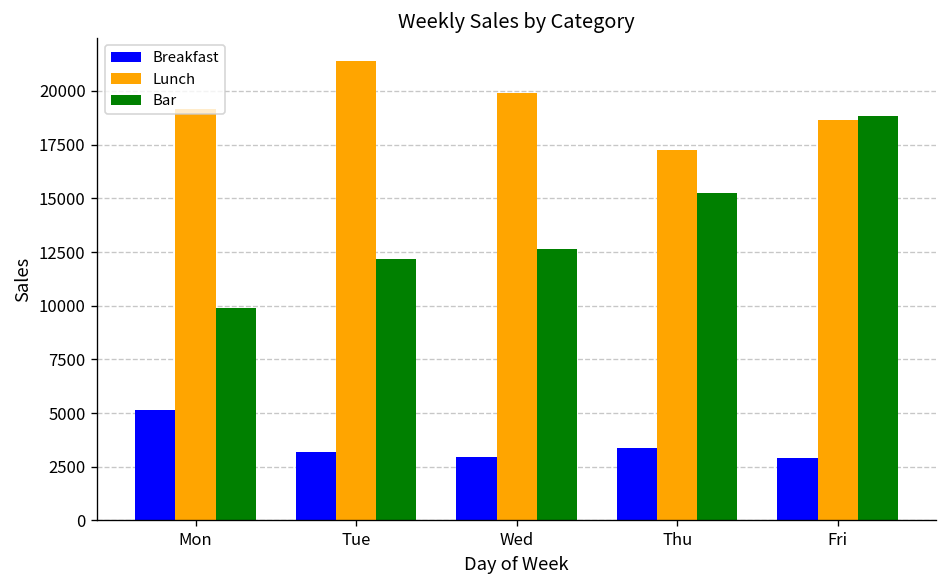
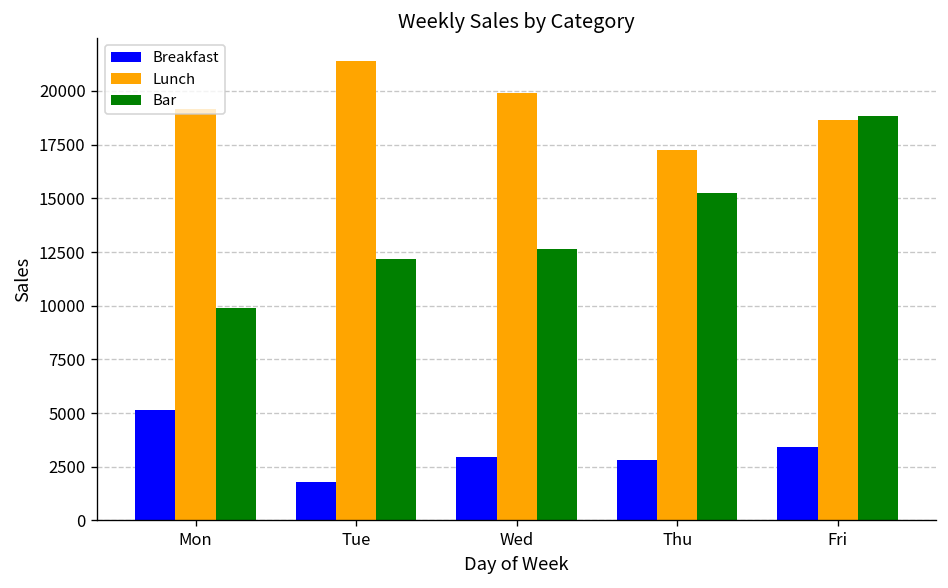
  {
    "Breakfast": {
      "Mon": 5200,
-     "Tue": 3200,
+     "Tue": 1800,
      "Wed": 3000,
-     "Thu": 3400,
-     "Fri": 2900
+     "Thu": 2800,
+     "Fri": 3400
    },
    "Lunch": {
      "Tue": 21400,
      "Wed": 19900,
      "Thu": 17300,
      "Fri": 18600
    },
    "Bar": {
      "Mon": 9900,
      "Tue": 12200,
      "Wed": 12600,
      "Thu": 15300,
      "Fri": 18800
    }
  }
